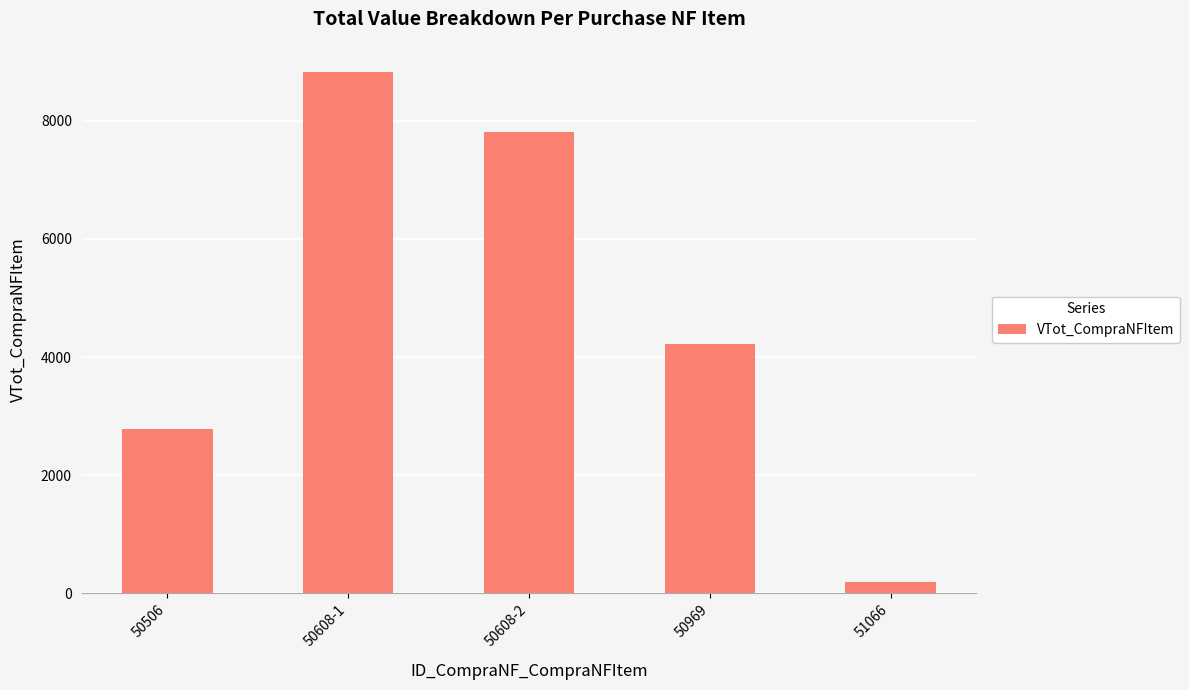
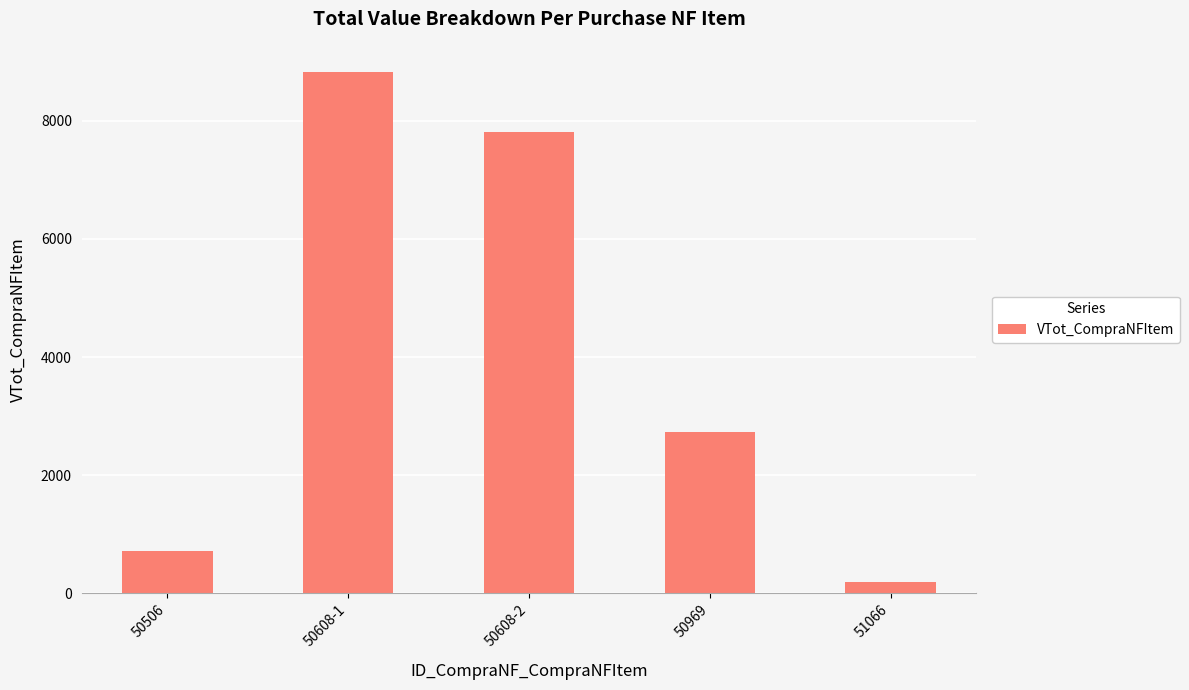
  {
-   "50506": 2800,
+   "50506": 700,
    "50608-1": 8800,
    "50608-2": 7800,
-   "50969": 4200,
+   "50969": 2700,
    "51066": 200
  }
